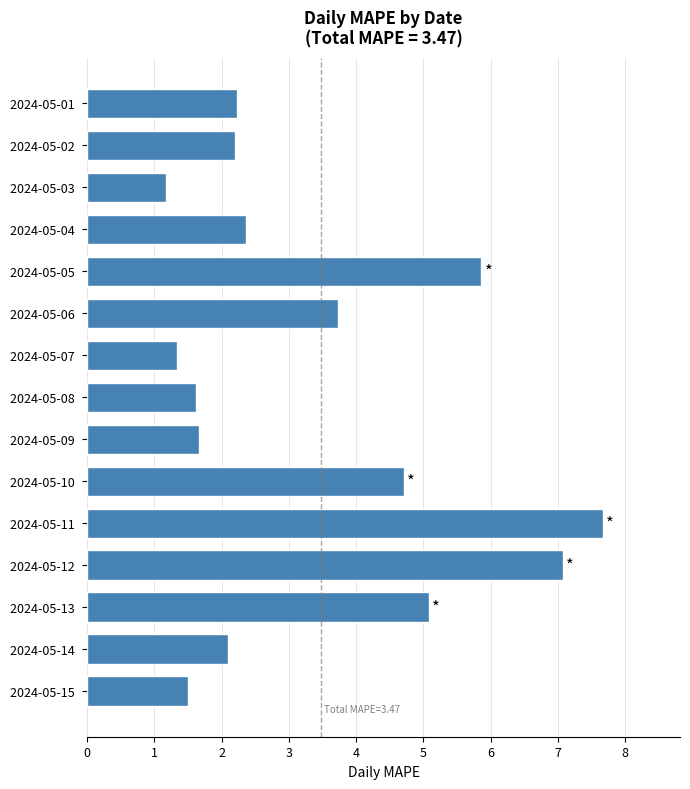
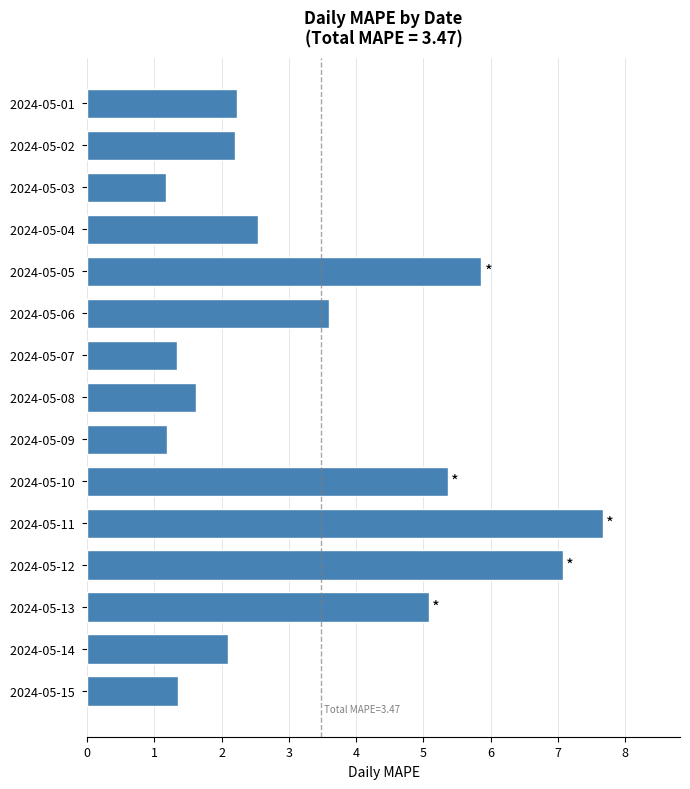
  {
    "2024-05-01": 2.2,
    "2024-05-02": 2.2,
    "2024-05-03": 1.2,
-   "2024-05-04": 2.4,
+   "2024-05-04": 2.5,
    "2024-05-05": 5.9,
-   "2024-05-06": 3.7,
+   "2024-05-06": 3.6,
    "2024-05-07": 1.3,
    "2024-05-08": 1.6,
-   "2024-05-09": 1.7,
-   "2024-05-10": 4.7,
+   "2024-05-09": 1.2,
+   "2024-05-10": 5.4,
    "2024-05-11": 7.7,
    "2024-05-12": 7.1,
    "2024-05-13": 5.1,
    "2024-05-14": 2.1,
-   "2024-05-15": 1.5
+   "2024-05-15": 1.3
  }
